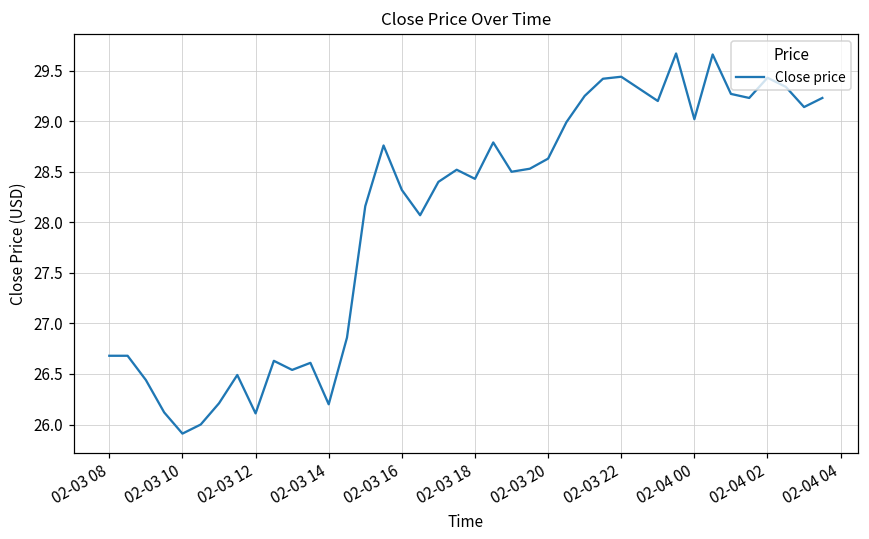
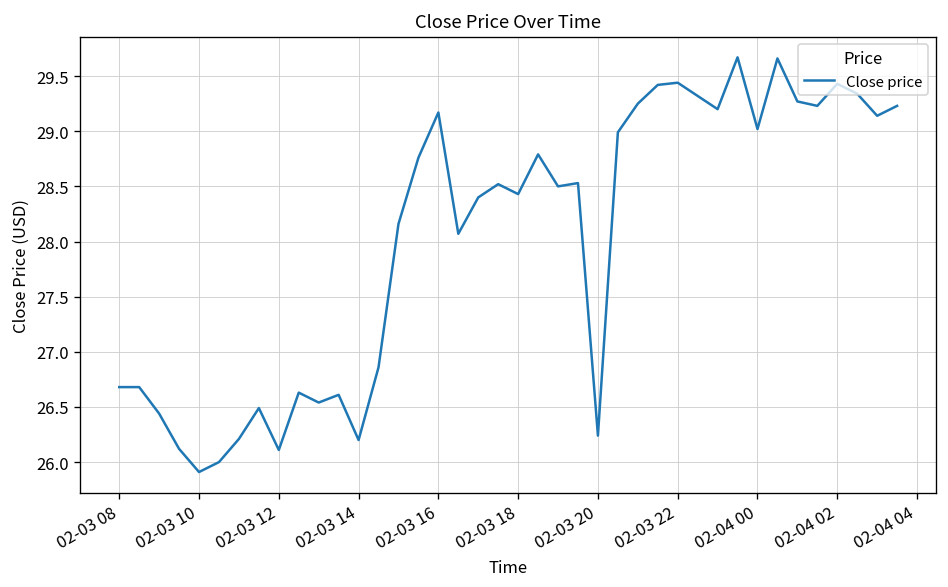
  {
    "02-03 08": 26.7,
    "02-03 10": 25.9,
    "02-03 12": 26.1,
    "02-03 14": 26.2,
-   "02-03 16": 28.3,
+   "02-03 16": 29.2,
    "02-03 18": 28.4,
-   "02-03 20": 28.6,
+   "02-03 20": 26.2,
    "02-03 22": 29.4,
    "02-04 00": 29.0
  }
